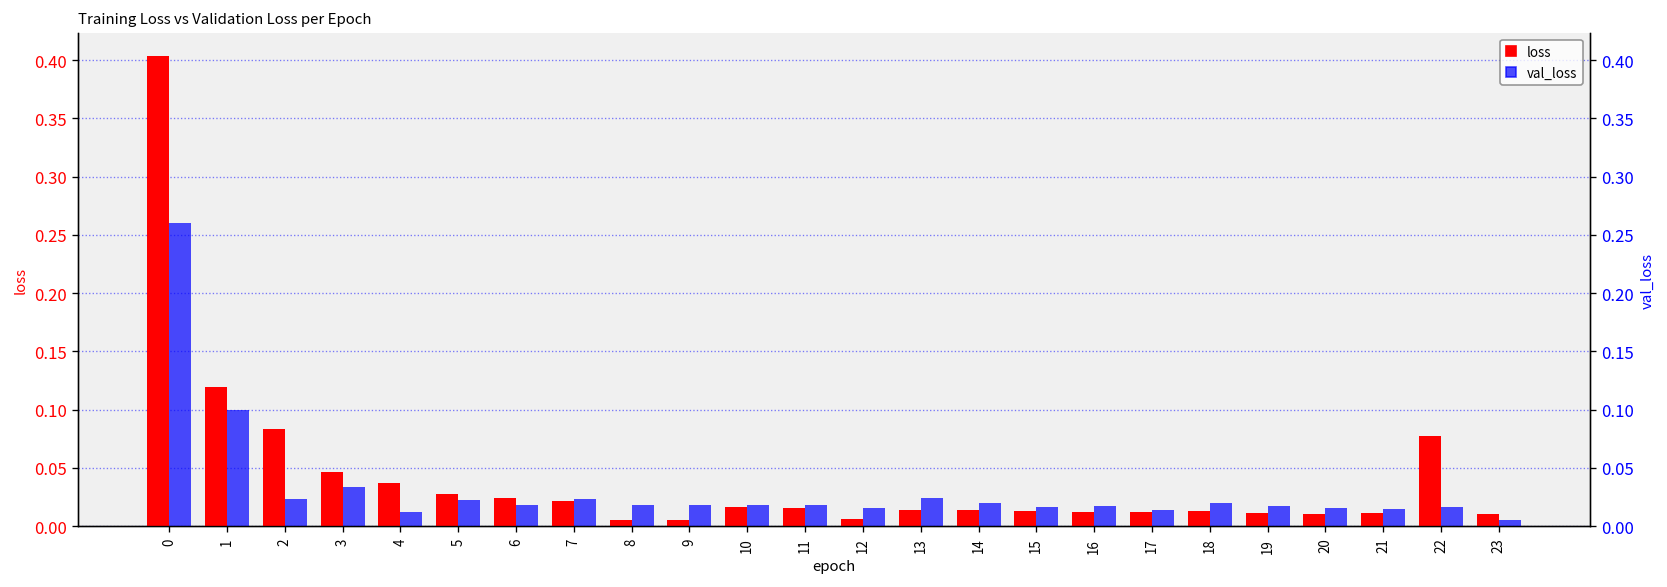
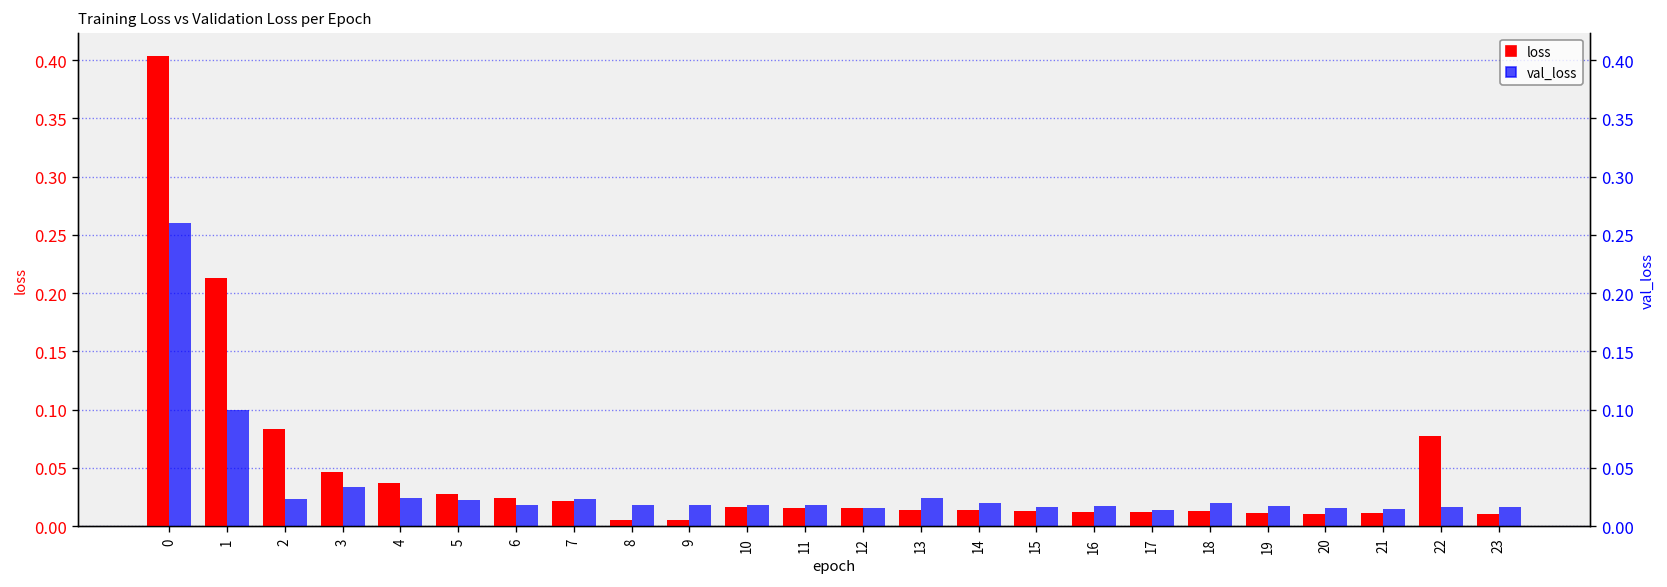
  {
    "loss": {
      "0": 0.40,
-     "1": 0.12,
+     "1": 0.21,
      "2": 0.08,
      "3": 0.05,
      "4": 0.04,
      "5": 0.03,
      "6": 0.02,
      "7": 0.02,
      "8": 0.01,
      "9": 0.01,
      "10": 0.02,
      "11": 0.02,
-     "12": 0.01,
+     "12": 0.02,
      "13": 0.01,
      "14": 0.01,
      "15": 0.01,
      "16": 0.01,
      "17": 0.01,
      "18": 0.01,
      "19": 0.01,
      "20": 0.01,
      "21": 0.01,
      "22": 0.08,
      "23": 0.01
    },
    "val_loss": {
      "0": 0.26,
      "1": 0.10,
      "2": 0.02,
      "3": 0.03,
-     "4": 0.01,
+     "4": 0.02,
      "5": 0.02,
      "6": 0.02,
      "7": 0.02,
      "8": 0.02,
      "9": 0.02,
      "10": 0.02,
      "11": 0.02,
      "12": 0.02,
      "13": 0.02,
      "14": 0.02,
      "15": 0.02,
      "16": 0.02,
      "17": 0.01,
      "18": 0.02,
      "19": 0.02,
      "20": 0.02,
      "21": 0.01,
      "22": 0.02,
-     "23": 0.00
+     "23": 0.02
    }
  }
